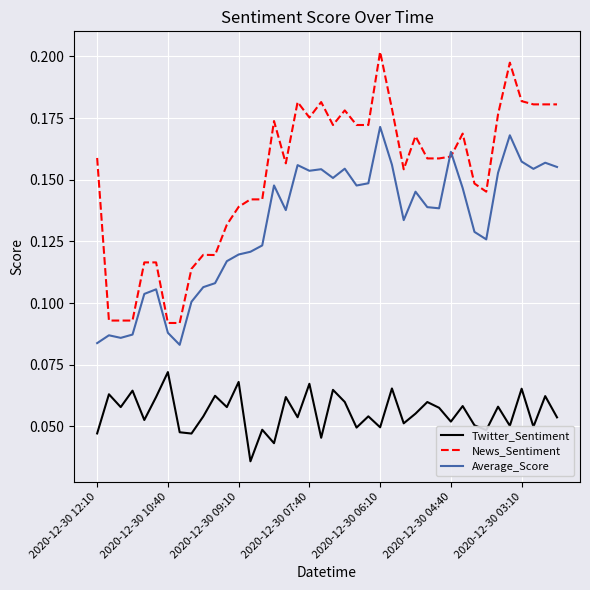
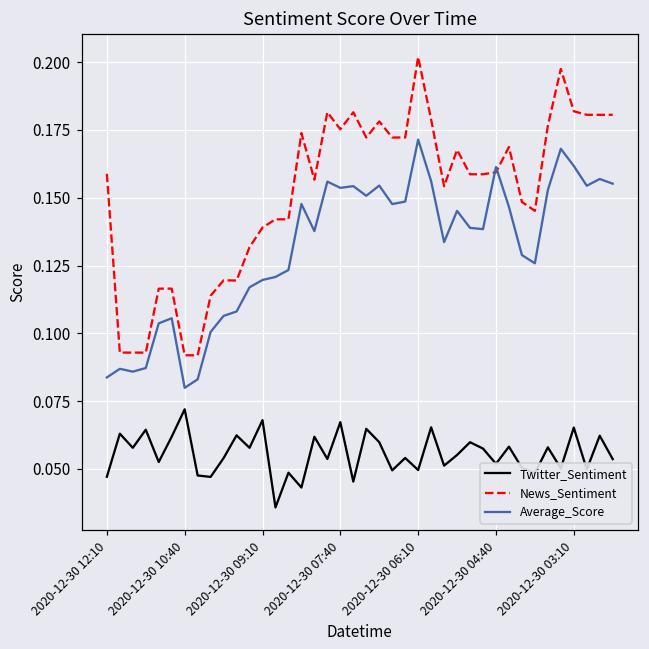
  {
    "Twitter_Sentiment": {
      "2020-12-30 12:10": 0.047,
      "2020-12-30 10:40": 0.072,
      "2020-12-30 09:10": 0.068,
      "2020-12-30 07:40": 0.067,
      "2020-12-30 06:10": 0.050,
      "2020-12-30 04:40": 0.052,
      "2020-12-30 03:10": 0.065
    },
    "News_Sentiment": {
      "2020-12-30 12:10": 0.159,
      "2020-12-30 10:40": 0.092,
      "2020-12-30 09:10": 0.139,
      "2020-12-30 07:40": 0.175,
      "2020-12-30 06:10": 0.202,
      "2020-12-30 04:40": 0.159,
      "2020-12-30 03:10": 0.182
    },
    "Average_Score": {
      "2020-12-30 12:10": 0.084,
-     "2020-12-30 10:40": 0.088,
+     "2020-12-30 10:40": 0.080,
      "2020-12-30 09:10": 0.120,
      "2020-12-30 07:40": 0.154,
      "2020-12-30 06:10": 0.171,
      "2020-12-30 04:40": 0.161,
-     "2020-12-30 03:10": 0.157
+     "2020-12-30 03:10": 0.162
    }
  }
